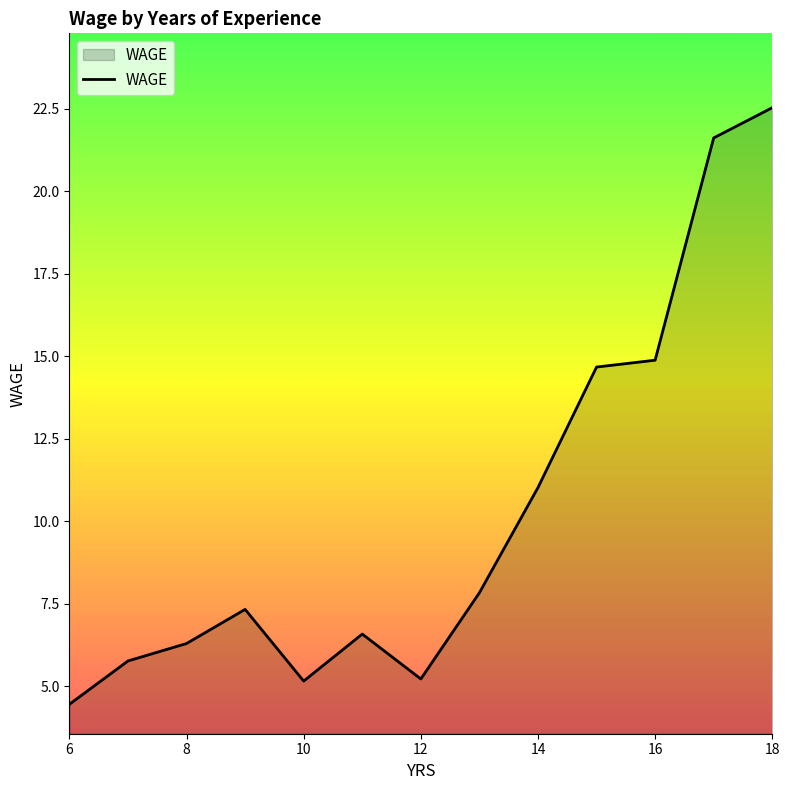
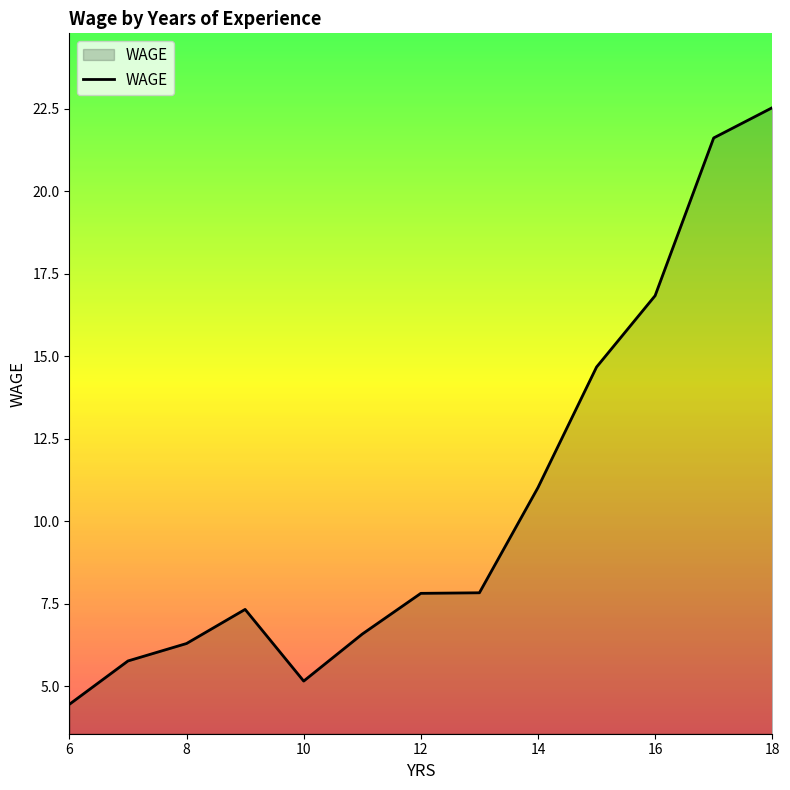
  {
    "6": 4.5,
    "8": 6.3,
    "10": 5.2,
-   "12": 5.2,
+   "12": 7.8,
    "14": 11.0,
-   "16": 14.9,
+   "16": 16.8,
    "18": 22.5
  }
